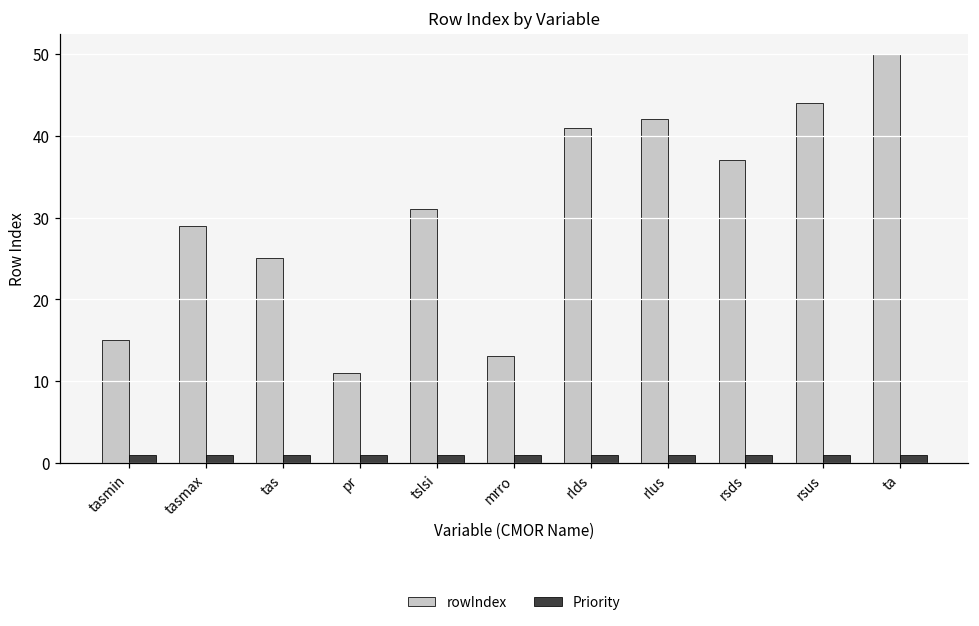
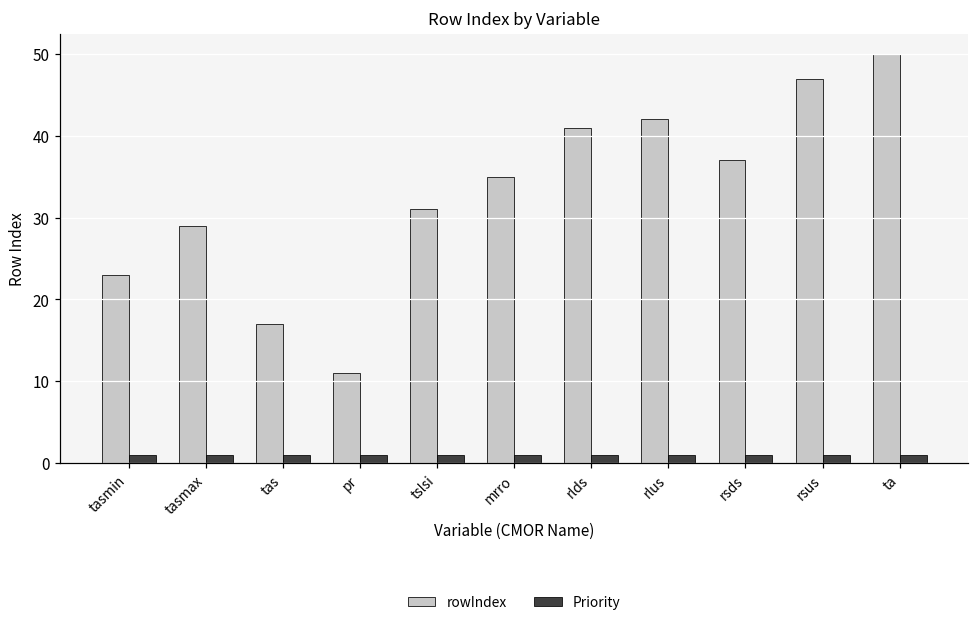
  {
    "rowIndex": {
-     "tasmin": 15,
+     "tasmin": 23,
      "tasmax": 29,
-     "tas": 25,
+     "tas": 17,
      "pr": 11,
      "tslsi": 31,
-     "mrro": 13,
+     "mrro": 35,
      "rlds": 41,
      "rlus": 42,
      "rsds": 37,
-     "rsus": 44,
+     "rsus": 47,
      "ta": 50
    },
    "Priority": {
      "tasmin": 1,
      "tasmax": 1,
      "tas": 1,
      "pr": 1,
      "tslsi": 1,
      "mrro": 1,
      "rlds": 1,
      "rlus": 1,
      "rsds": 1,
      "rsus": 1,
      "ta": 1
    }
  }
